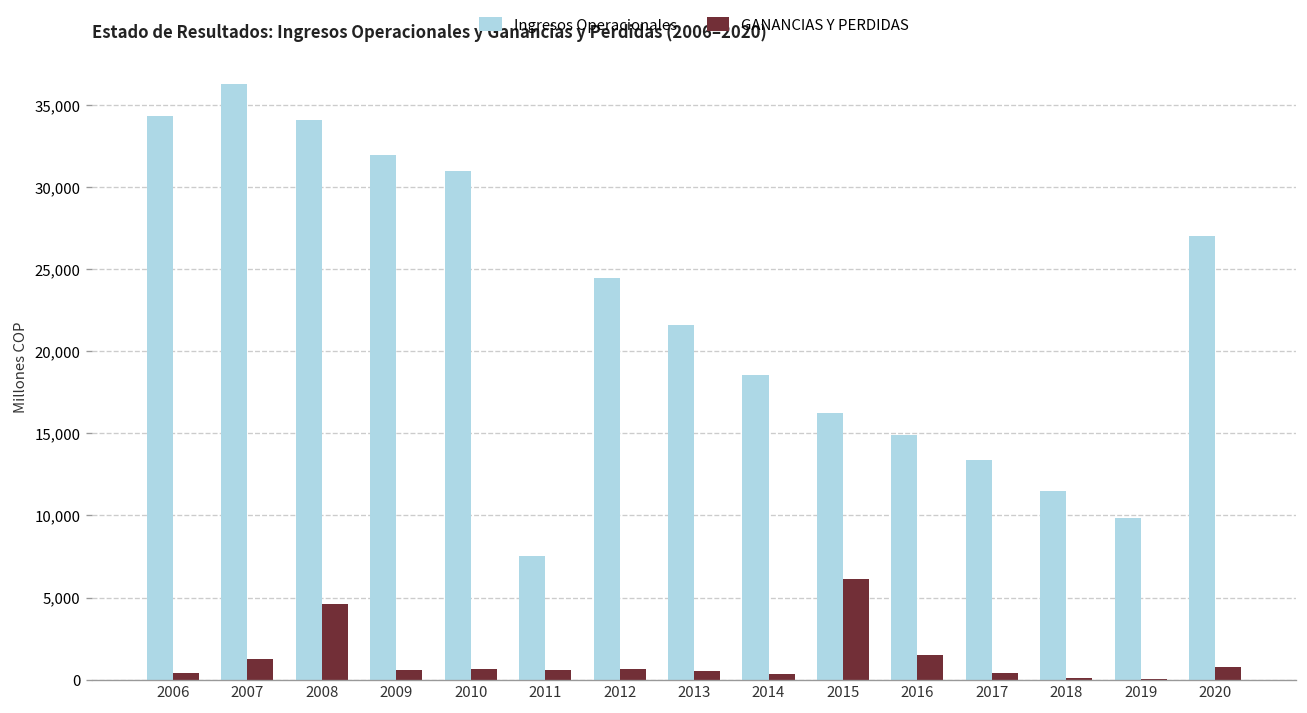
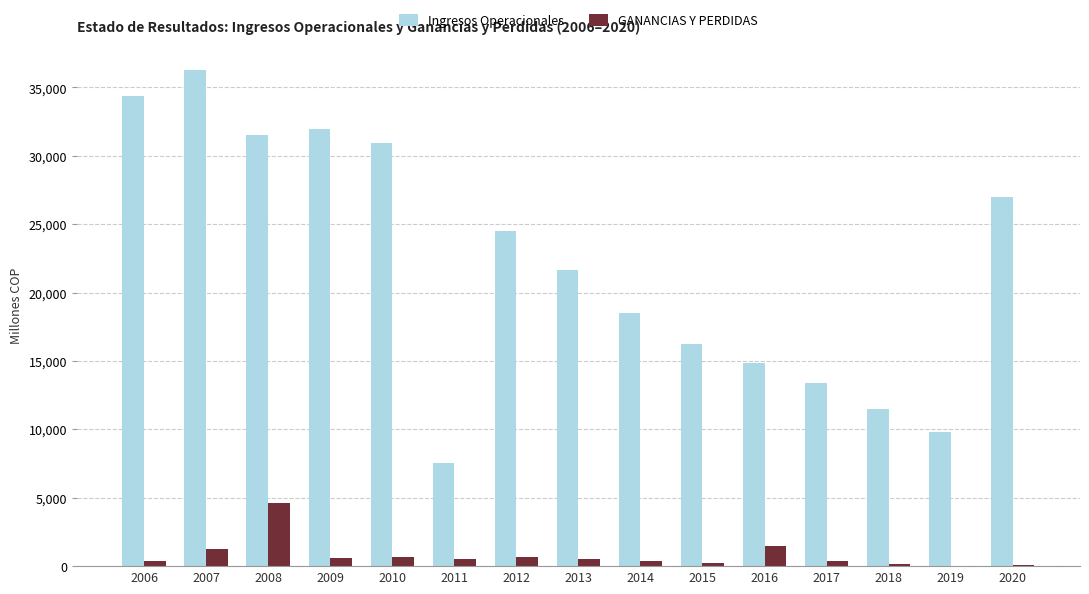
  {
    "Ingresos Operacionales": {
      "2006": "34,400",
      "2007": "36,300",
-     "2008": "34,100",
+     "2008": "31,500",
      "2009": "32,000",
      "2010": "31,000",
      "2011": "7,600",
      "2012": "24,500",
      "2013": "21,600",
      "2014": "18,500",
      "2015": "16,300",
      "2016": "14,900",
      "2017": "13,400",
      "2018": "11,500",
      "2019": "9,800",
      "2020": "27,000"
    },
    "GANANCIAS Y PERDIDAS": {
      "2006": "400",
      "2007": "1,200",
      "2008": "4,600",
      "2009": "600",
      "2010": "700",
      "2011": "600",
      "2012": "600",
      "2013": "500",
      "2014": "400",
-     "2015": "6,100",
+     "2015": "200",
      "2016": "1,500",
      "2017": "400",
-     "2020": "800"
+     "2020": "100"
    }
  }
